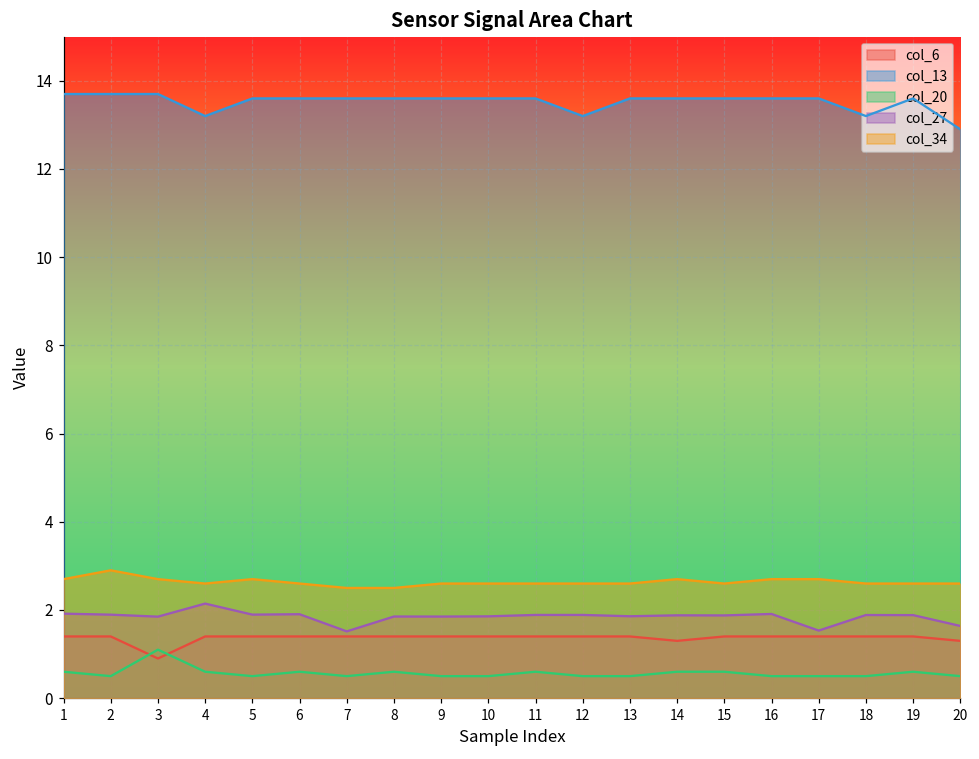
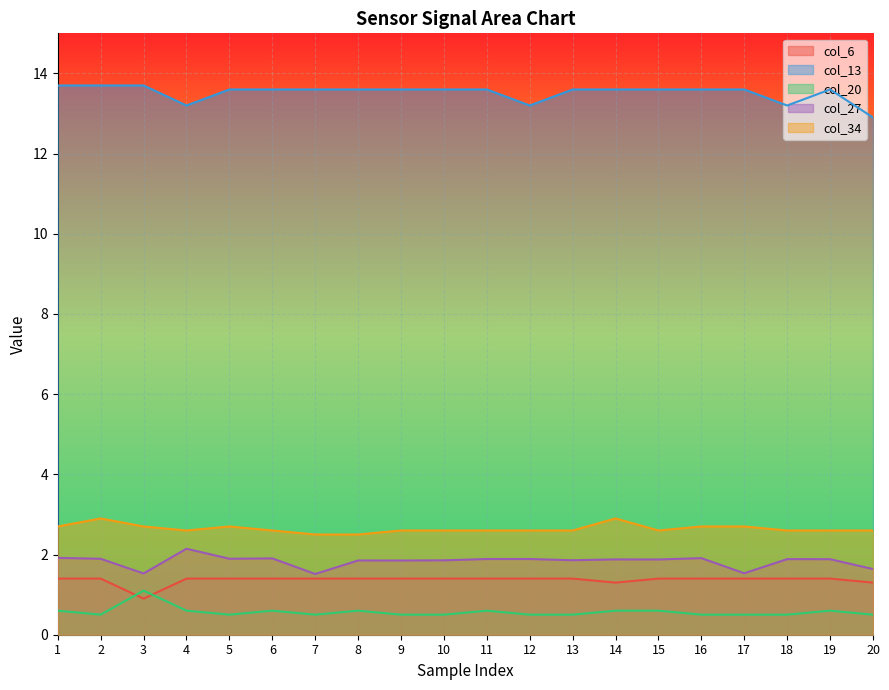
  {
    "col_6": {
      "1": 1.4,
      "2": 1.4,
      "3": 0.9,
      "4": 1.4,
      "5": 1.4,
      "6": 1.4,
      "7": 1.4,
      "8": 1.4,
      "9": 1.4,
      "10": 1.4,
      "11": 1.4,
      "12": 1.4,
      "13": 1.4,
      "14": 1.3,
      "15": 1.4,
      "16": 1.4,
      "17": 1.4,
      "18": 1.4,
      "19": 1.4,
      "20": 1.3
    },
    "col_13": {
      "1": 13.7,
      "2": 13.7,
      "3": 13.7,
      "4": 13.2,
      "5": 13.6,
      "6": 13.6,
      "7": 13.6,
      "8": 13.6,
      "9": 13.6,
      "10": 13.6,
      "11": 13.6,
      "12": 13.2,
      "13": 13.6,
      "14": 13.6,
      "15": 13.6,
      "16": 13.6,
      "17": 13.6,
      "20": 12.9
    },
    "col_20": {
      "1": 0.6,
      "2": 0.5,
      "3": 1.1,
      "4": 0.6,
      "5": 0.5,
      "6": 0.6,
      "7": 0.5,
      "8": 0.6,
      "9": 0.5,
      "10": 0.5,
      "11": 0.6,
      "12": 0.5,
      "13": 0.5,
      "14": 0.6,
      "15": 0.6,
      "16": 0.5,
      "17": 0.5,
      "18": 0.5,
      "19": 0.6,
      "20": 0.5
    },
    "col_27": {
      "1": 1.9,
      "2": 1.9,
-     "3": 1.8,
+     "3": 1.5,
      "4": 2.1,
      "5": 1.9,
      "6": 1.9,
      "7": 1.5,
      "8": 1.9,
      "9": 1.9,
      "10": 1.9,
      "11": 1.9,
      "12": 1.9,
      "13": 1.9,
      "14": 1.9,
      "15": 1.9,
      "16": 1.9,
      "17": 1.5,
      "18": 1.9,
      "19": 1.9,
      "20": 1.6
    },
    "col_34": {
      "1": 2.7,
      "2": 2.9,
      "3": 2.7,
      "4": 2.6,
      "5": 2.7,
      "6": 2.6,
      "7": 2.5,
      "8": 2.5,
      "9": 2.6,
      "10": 2.6,
      "11": 2.6,
      "12": 2.6,
      "13": 2.6,
-     "14": 2.7,
+     "14": 2.9,
      "15": 2.6,
      "16": 2.7,
      "17": 2.7,
      "18": 2.6,
      "19": 2.6,
      "20": 2.6
    }
  }
